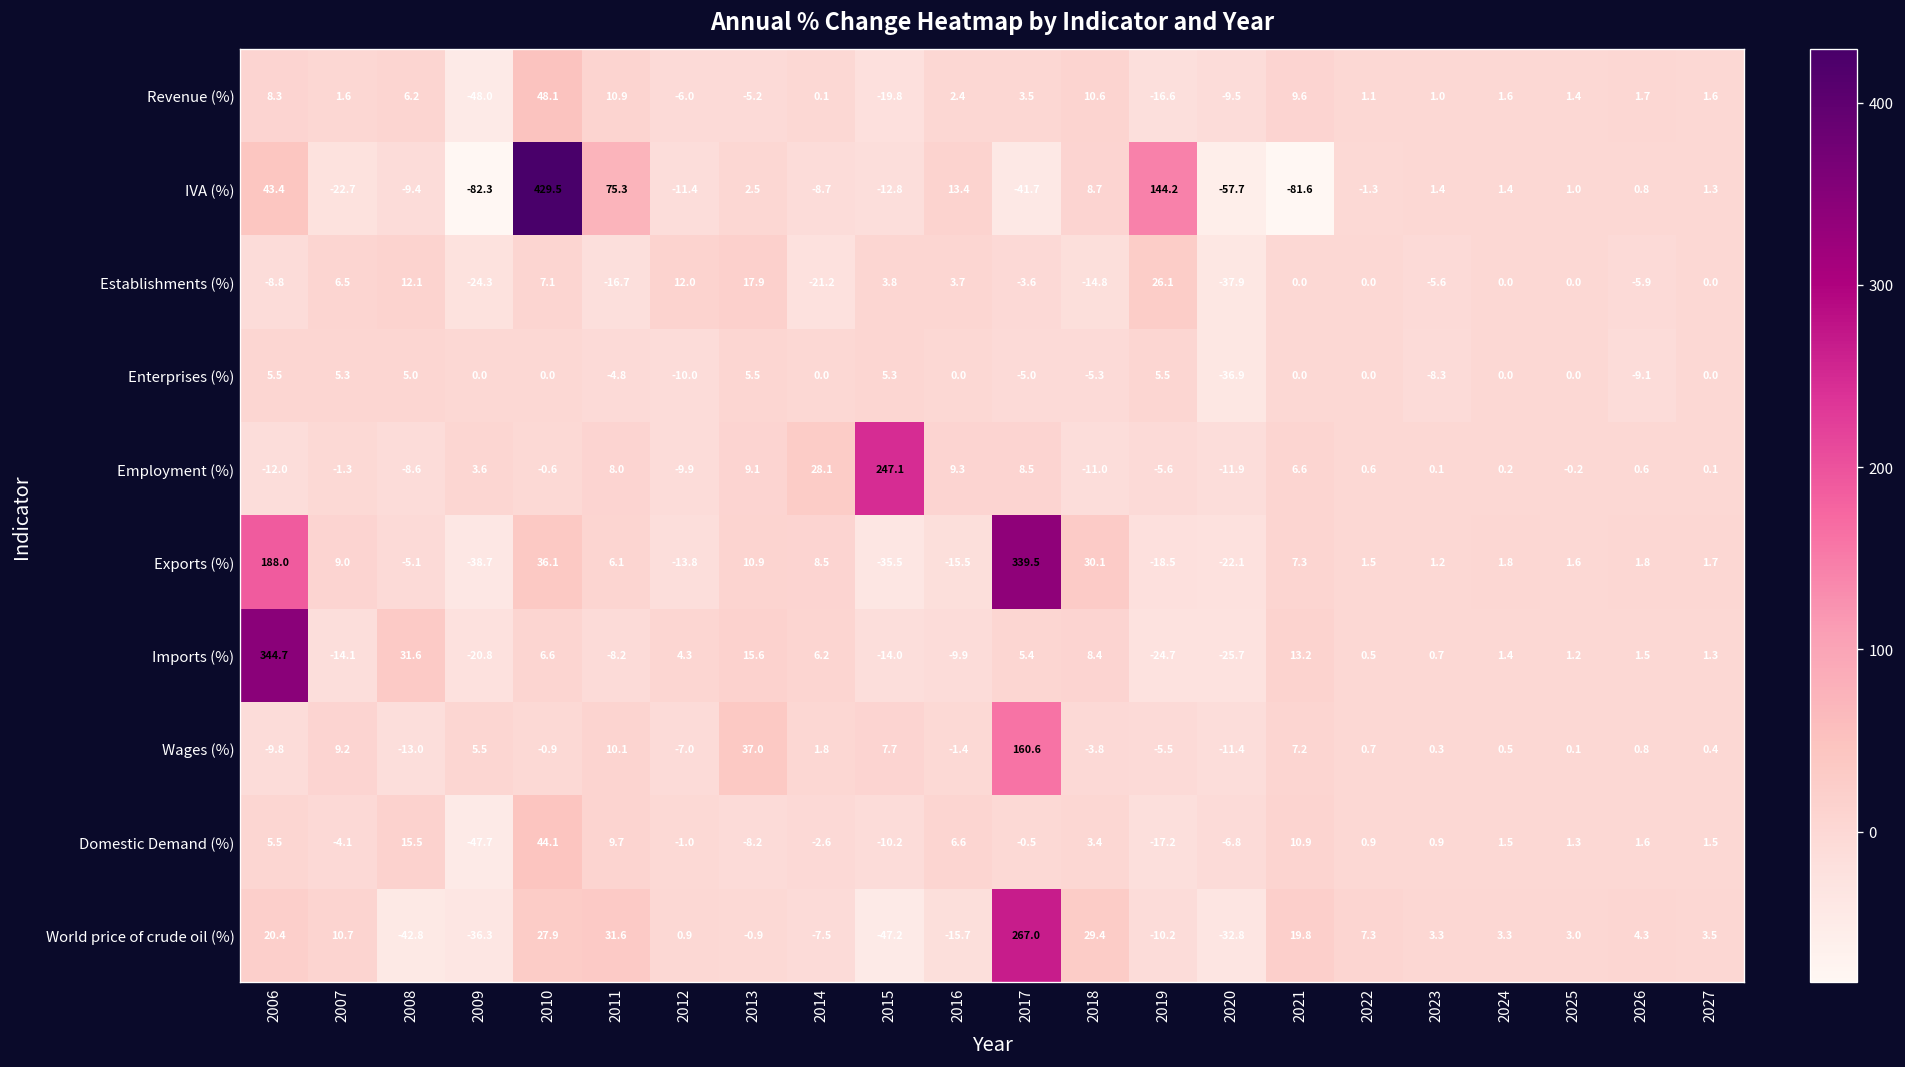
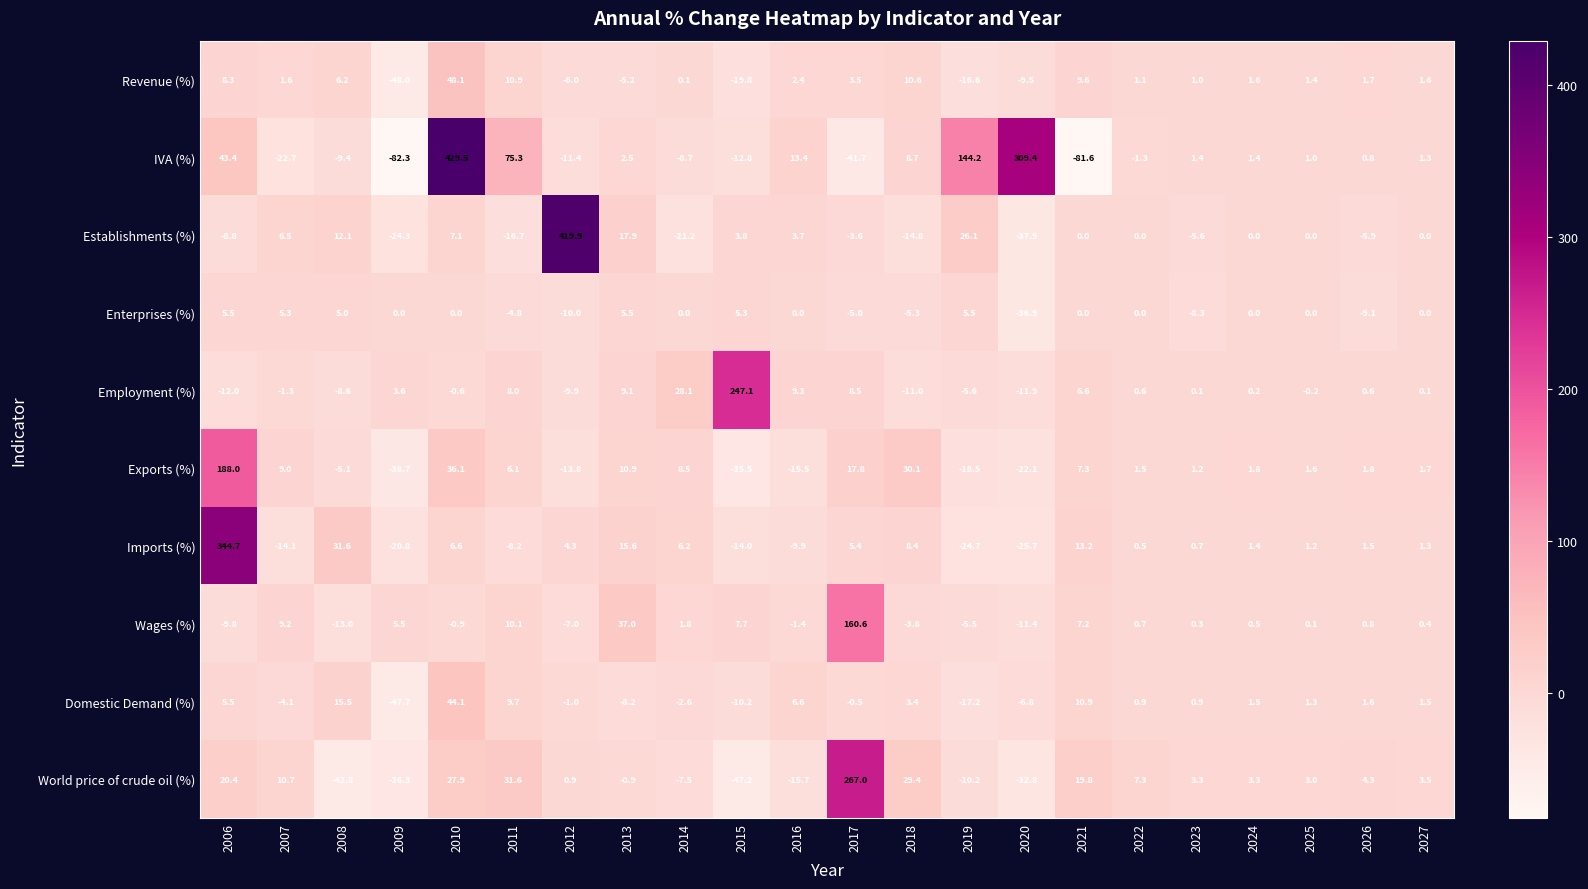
  {
    "Revenue (%)": {
      "2010": 48.1
    },
    "IVA (%)": {
      "2006": 43.4,
      "2009": -82.3,
      "2010": 429.5,
      "2011": 75.3,
      "2016": 13.4,
      "2019": 144.2,
-     "2020": -57.7,
+     "2020": 309.4,
      "2021": -81.6
    },
    "Establishments (%)": {
      "2008": 12.1,
-     "2012": 12.0,
+     "2012": 419.9,
      "2013": 17.9,
      "2019": 26.1
    },
    "Employment (%)": {
      "2014": 28.1,
      "2015": 247.1
    },
    "Exports (%)": {
      "2006": 188.0,
      "2010": 36.1,
-     "2017": 339.5,
+     "2017": 17.8,
      "2018": 30.1
    },
    "Imports (%)": {
      "2006": 344.7,
      "2008": 31.6,
      "2013": 15.6,
      "2021": 13.2
    },
    "Wages (%)": {
      "2013": 37.0,
      "2017": 160.6
    },
    "Domestic Demand (%)": {
      "2008": 15.5,
      "2010": 44.1
    },
    "World price of crude oil (%)": {
      "2006": 20.4,
      "2010": 27.9,
      "2011": 31.6,
      "2017": 267.0,
      "2018": 29.4,
      "2021": 19.8
    }
  }
